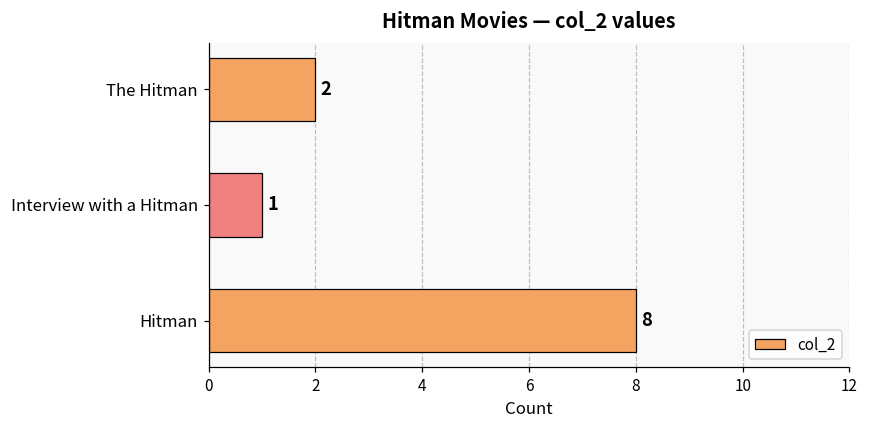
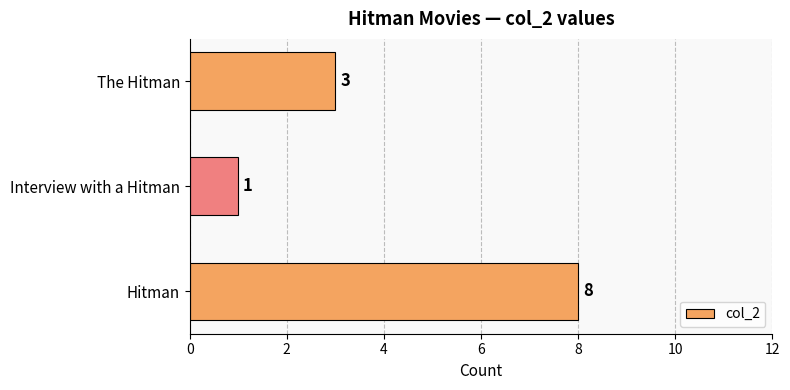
  {
-   "The Hitman": 2,
+   "The Hitman": 3,
    "Interview with a Hitman": 1,
    "Hitman": 8
  }
